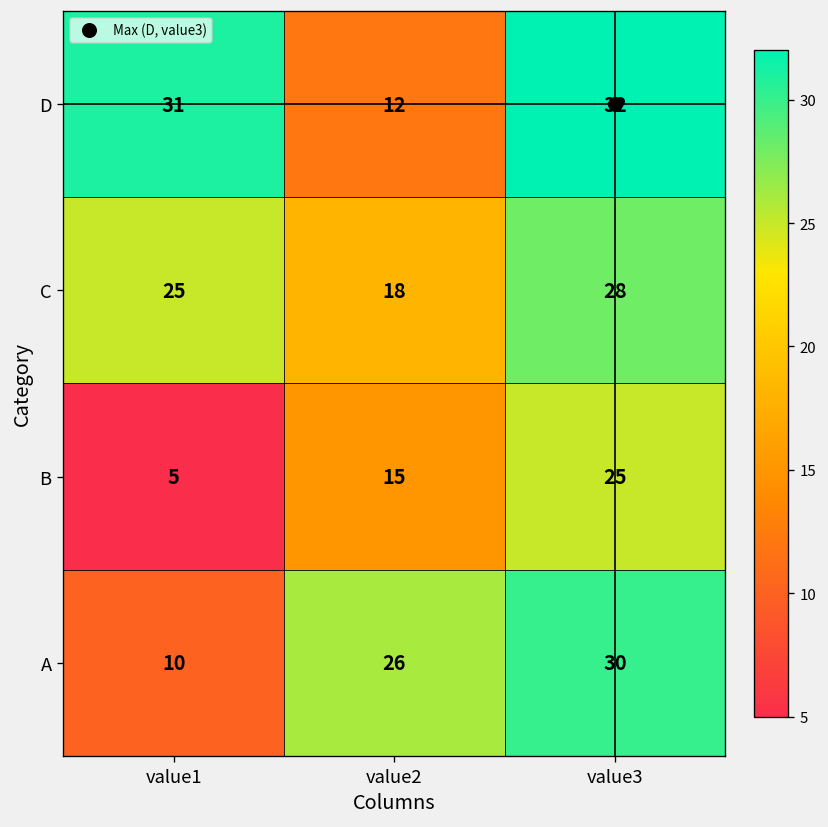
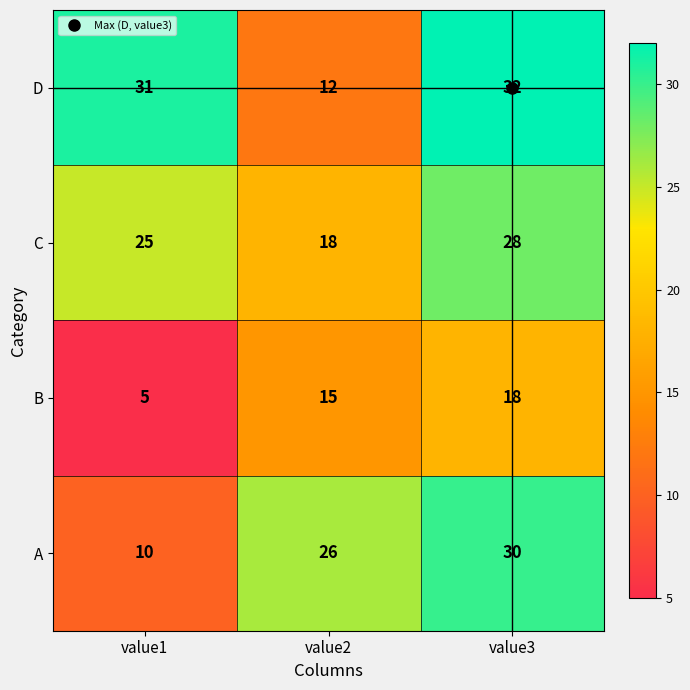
  {
    "D": {
      "value1": 31,
      "value2": 12
    },
    "C": {
      "value1": 25,
      "value2": 18,
      "value3": 28
    },
    "B": {
      "value1": 5,
      "value2": 15,
-     "value3": 25
+     "value3": 18
    },
    "A": {
      "value1": 10,
      "value2": 26,
      "value3": 30
    }
  }
